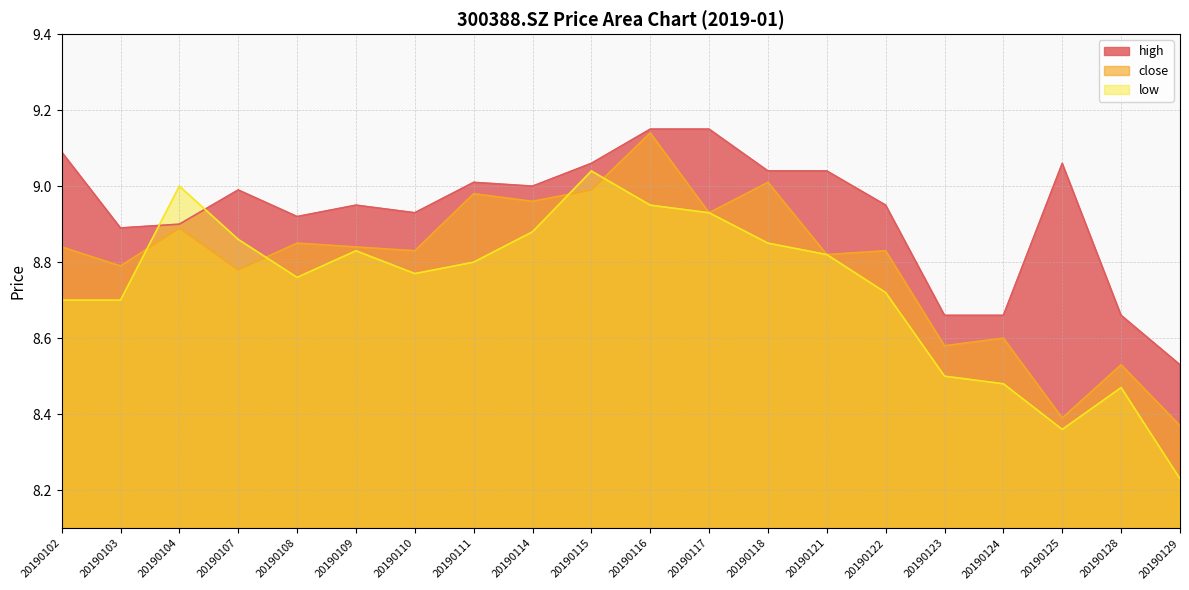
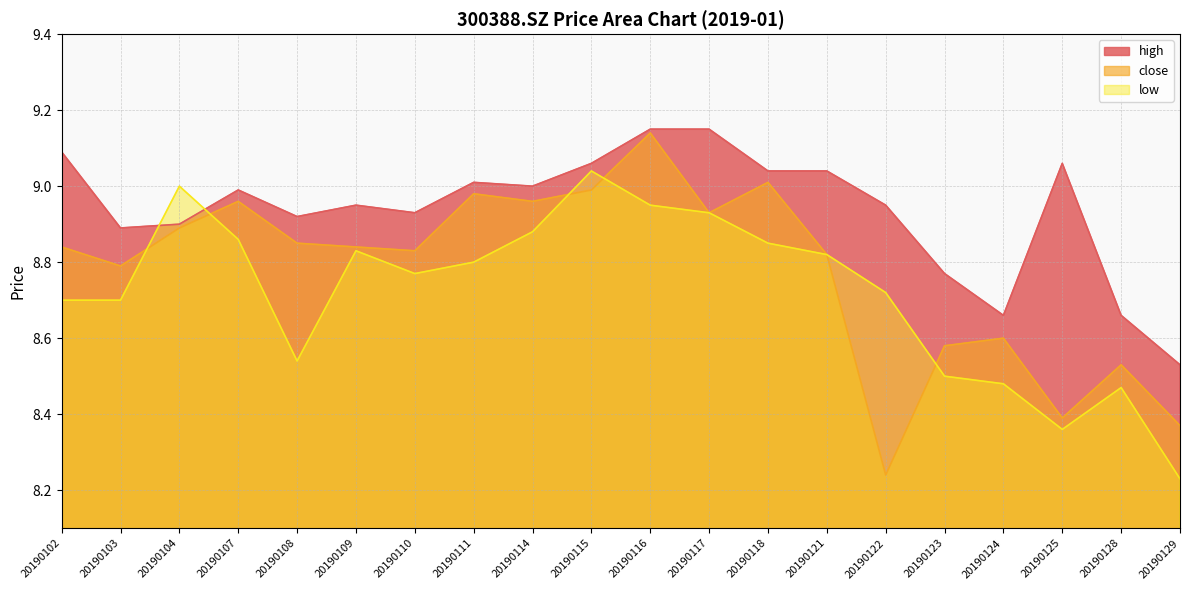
  {
    "high": {
      "20190102": 9.09,
      "20190103": 8.89,
      "20190104": 8.90,
      "20190107": 8.99,
      "20190108": 8.92,
      "20190109": 8.95,
      "20190110": 8.93,
      "20190111": 9.01,
      "20190114": 9.00,
      "20190115": 9.06,
      "20190116": 9.15,
      "20190117": 9.15,
      "20190118": 9.04,
      "20190121": 9.04,
      "20190122": 8.95,
-     "20190123": 8.66,
+     "20190123": 8.77,
      "20190124": 8.66,
      "20190125": 9.06,
      "20190128": 8.66,
      "20190129": 8.53
    },
    "close": {
      "20190102": 8.84,
      "20190103": 8.79,
      "20190104": 8.89,
-     "20190107": 8.78,
+     "20190107": 8.96,
      "20190108": 8.85,
      "20190109": 8.84,
      "20190110": 8.83,
      "20190111": 8.98,
      "20190114": 8.96,
      "20190115": 8.99,
      "20190116": 9.14,
      "20190118": 9.01,
-     "20190122": 8.83,
+     "20190122": 8.24,
      "20190123": 8.58,
      "20190124": 8.60,
      "20190125": 8.39,
      "20190128": 8.53,
      "20190129": 8.37
    },
    "low": {
      "20190102": 8.70,
      "20190103": 8.70,
      "20190104": 9.00,
      "20190107": 8.86,
-     "20190108": 8.76,
+     "20190108": 8.54,
      "20190109": 8.83,
      "20190110": 8.77,
      "20190111": 8.80,
      "20190114": 8.88,
      "20190115": 9.04,
      "20190116": 8.95,
      "20190118": 8.85,
      "20190122": 8.72,
      "20190123": 8.50,
      "20190124": 8.48,
      "20190125": 8.36,
      "20190128": 8.47,
      "20190129": 8.23
    }
  }
